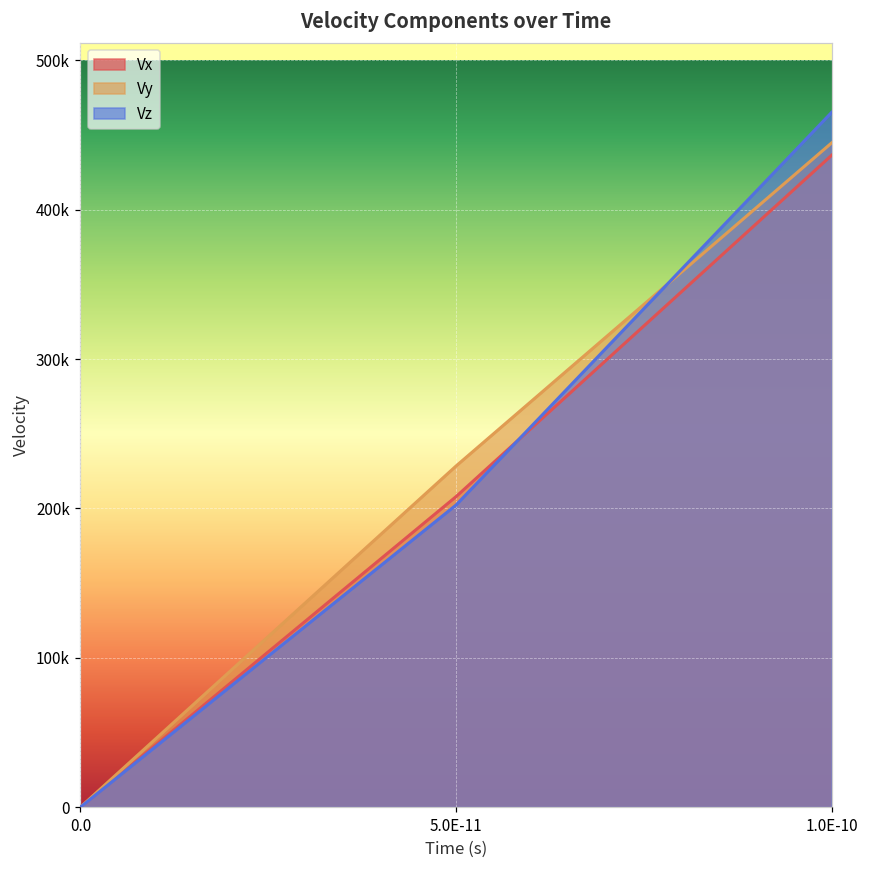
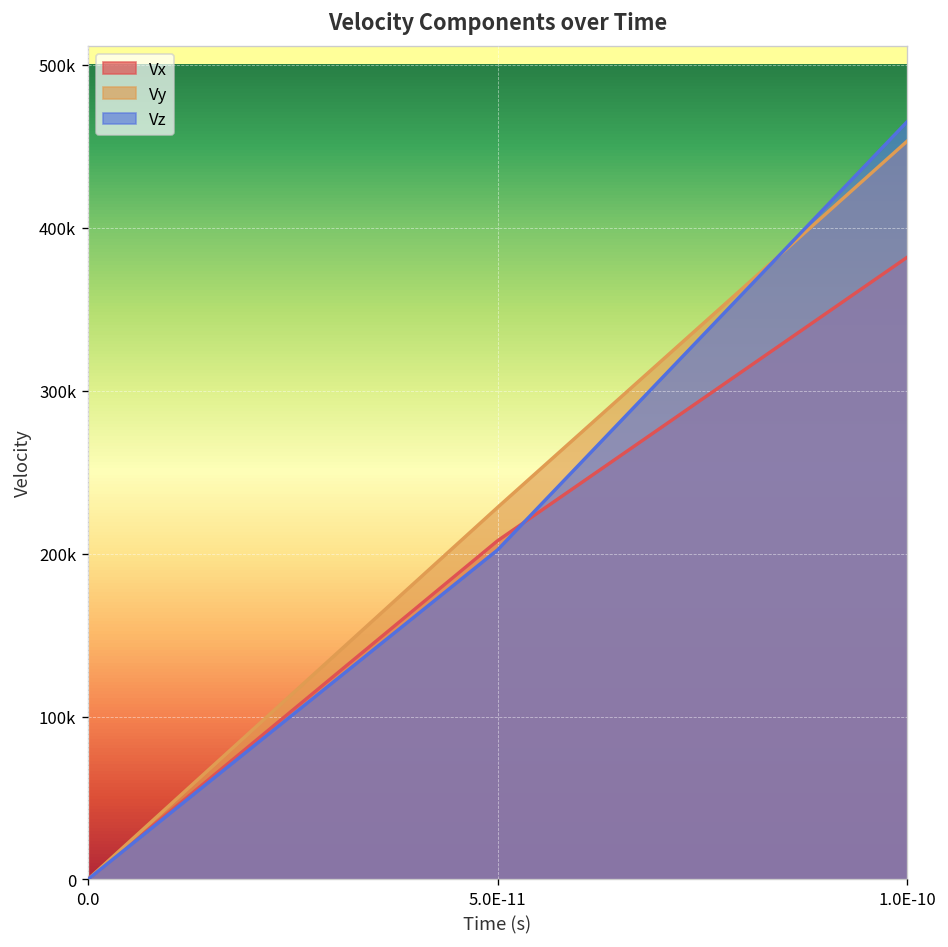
  {
    "Vx": {
      "5.0E-11": 208000,
-     "1.0E-10": 436000
+     "1.0E-10": 382000
    },
    "Vy": {
      "5.0E-11": 228000,
-     "1.0E-10": 445000
+     "1.0E-10": 453000
    },
    "Vz": {
      "5.0E-11": 202000,
      "1.0E-10": 465000
    }
  }
